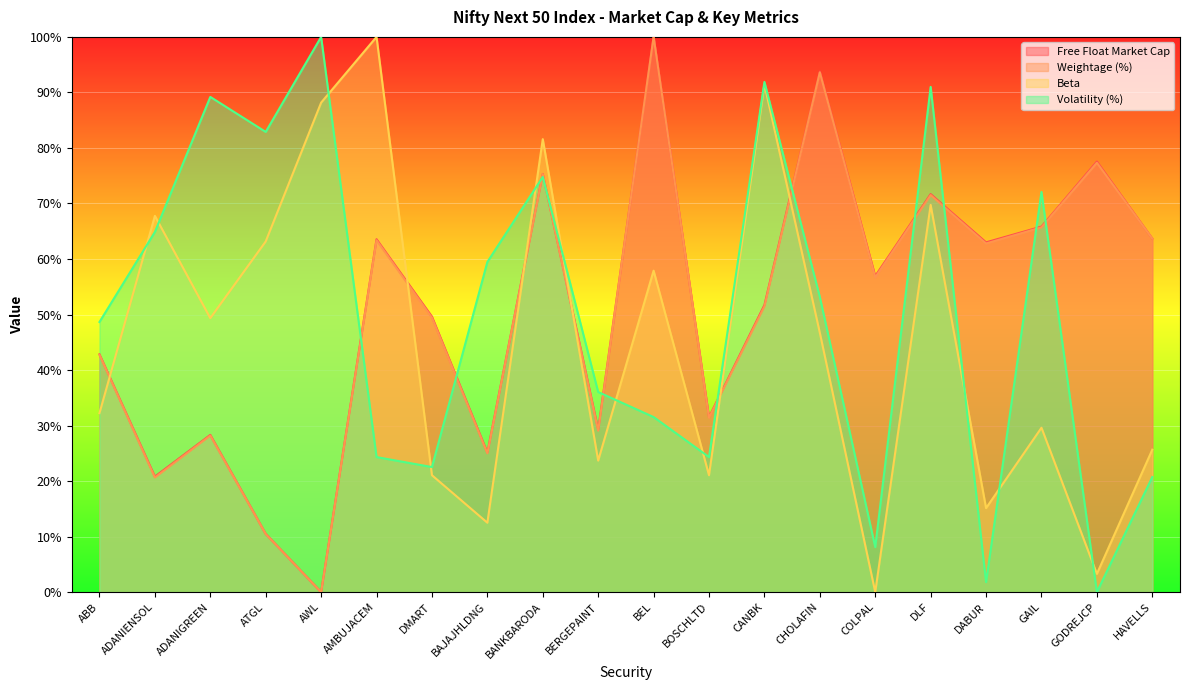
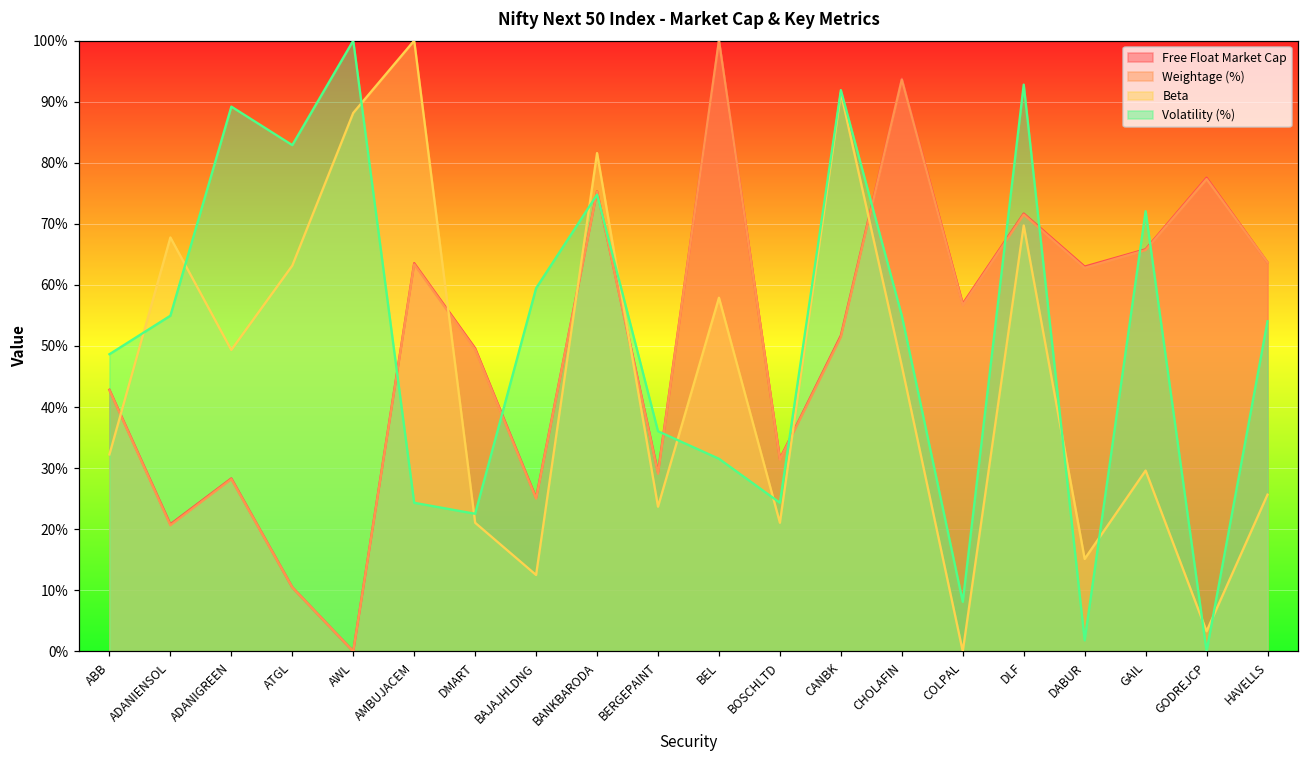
  {
    "Volatility (%)": {
      "ABB": "49%",
-     "ADANIENSOL": "65%",
+     "ADANIENSOL": "55%",
      "ADANIGREEN": "89%",
      "ATGL": "83%",
      "AWL": "100%",
      "AMBUJACEM": "24%",
      "DMART": "23%",
      "BAJAJHLDNG": "59%",
      "BANKBARODA": "75%",
      "BERGEPAINT": "36%",
      "BEL": "32%",
      "BOSCHLTD": "24%",
-     "CHOLAFIN": "53%",
+     "CHOLAFIN": "55%",
      "COLPAL": "8%",
-     "DLF": "91%",
+     "DLF": "93%",
      "DABUR": "2%",
      "GAIL": "72%",
      "GODREJCP": "0%",
-     "HAVELLS": "21%"
+     "HAVELLS": "54%"
    }
  }
